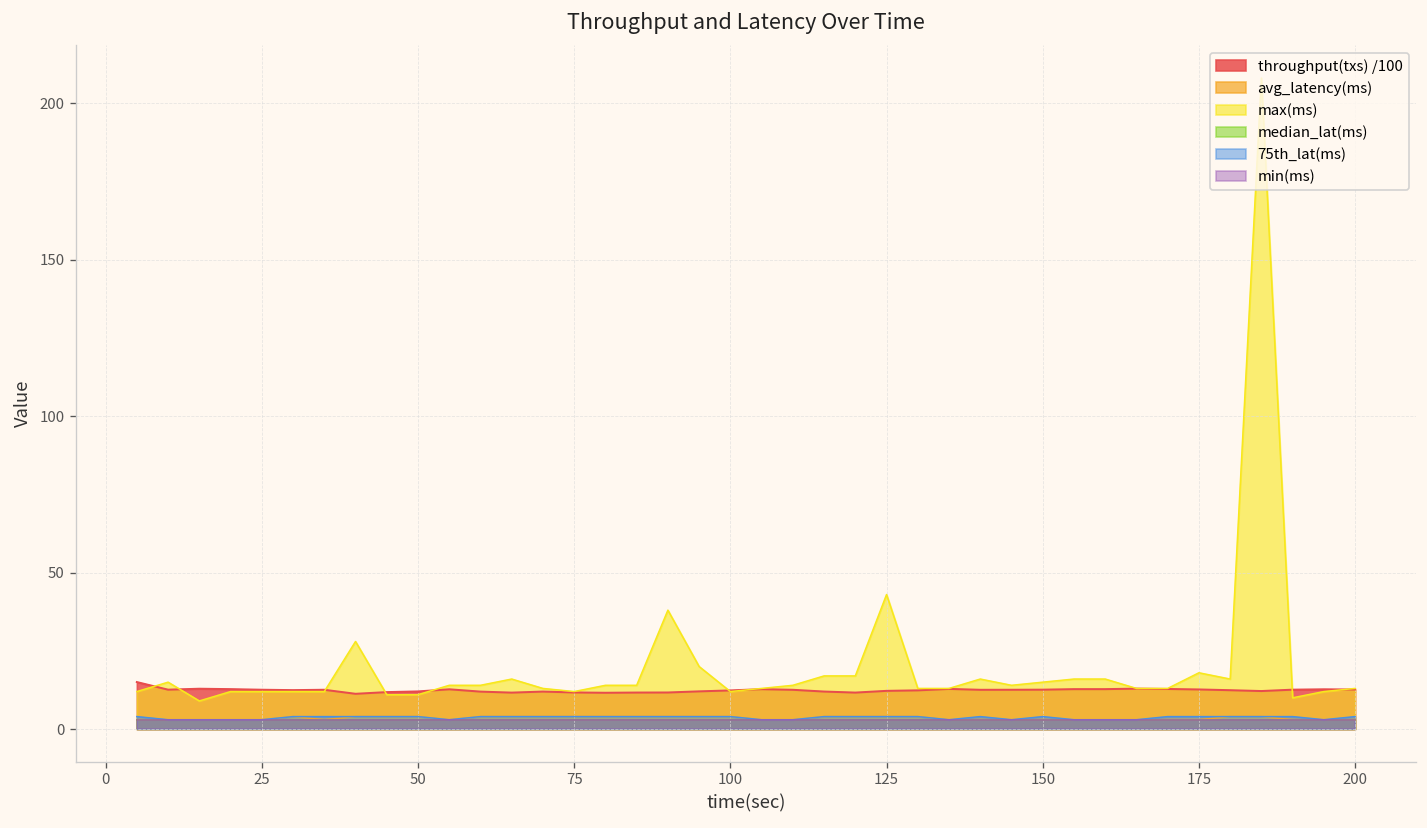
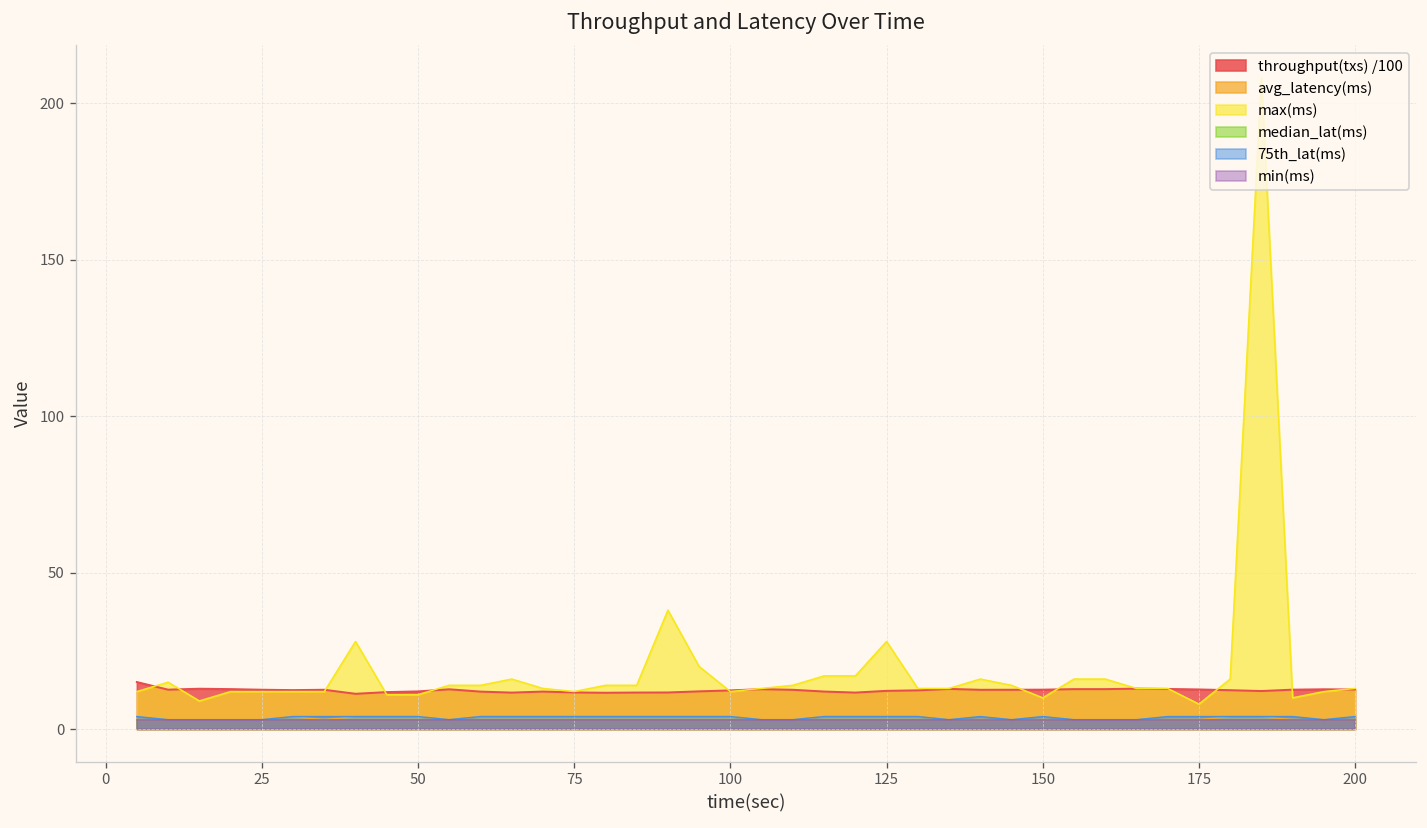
  {
    "throughput(txs) /100": {
      "50": 12,
      "125": 12,
      "150": 13,
      "175": 13
    },
    "max(ms)": {
      "50": 11,
-     "125": 43,
-     "150": 15,
-     "175": 18
+     "125": 28,
+     "150": 10,
+     "175": 8
    },
    "min(ms)": {
      "50": 3,
      "75": 3,
      "100": 3,
      "125": 3
    },
    "75th_lat(ms)": {
      "150": 4,
      "175": 4,
      "200": 4
    }
  }
